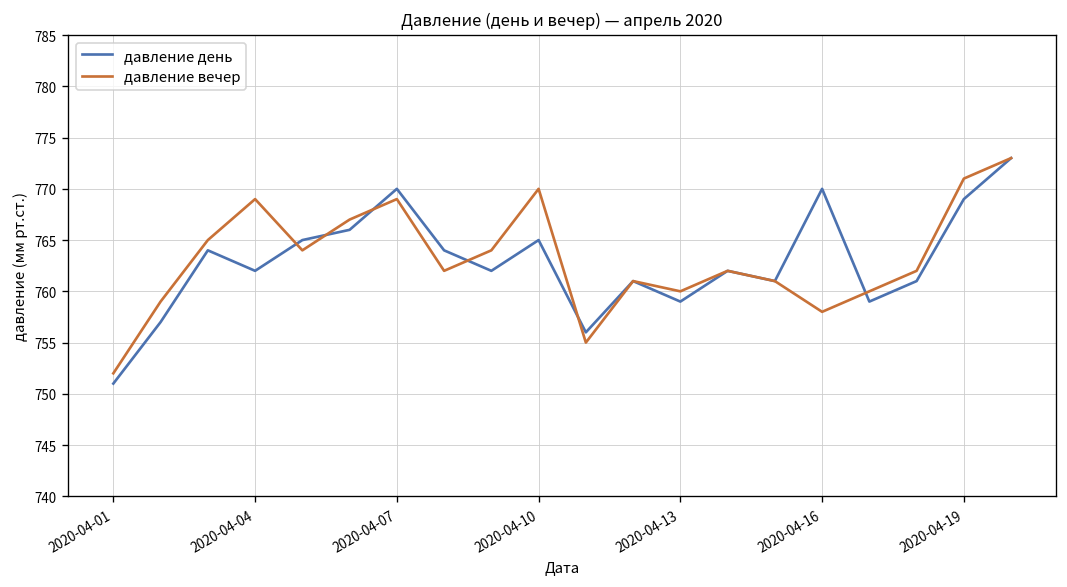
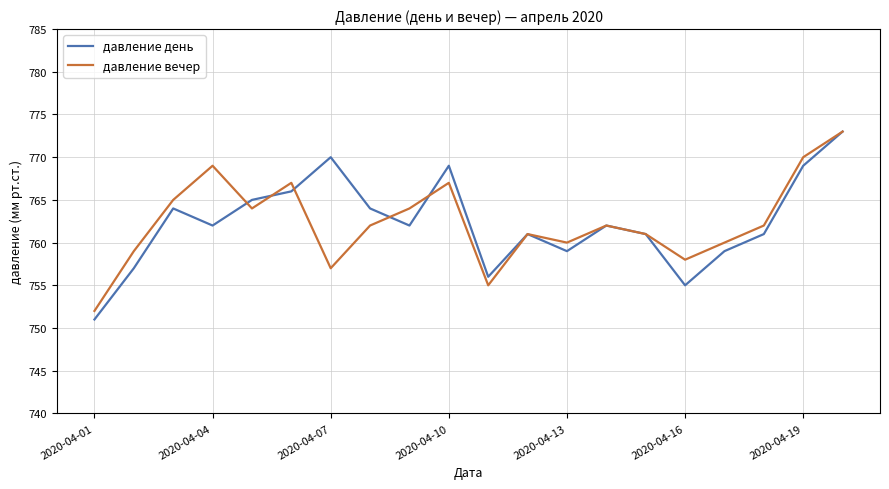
  {
    "давление день": {
      "2020-04-01": 751,
      "2020-04-04": 762,
      "2020-04-07": 770,
-     "2020-04-10": 765,
+     "2020-04-10": 769,
      "2020-04-13": 759,
-     "2020-04-16": 770,
+     "2020-04-16": 755,
      "2020-04-19": 769
    },
    "давление вечер": {
      "2020-04-01": 752,
      "2020-04-04": 769,
-     "2020-04-07": 769,
-     "2020-04-10": 770,
+     "2020-04-07": 757,
+     "2020-04-10": 767,
      "2020-04-13": 760,
      "2020-04-16": 758,
-     "2020-04-19": 771
+     "2020-04-19": 770
    }
  }
